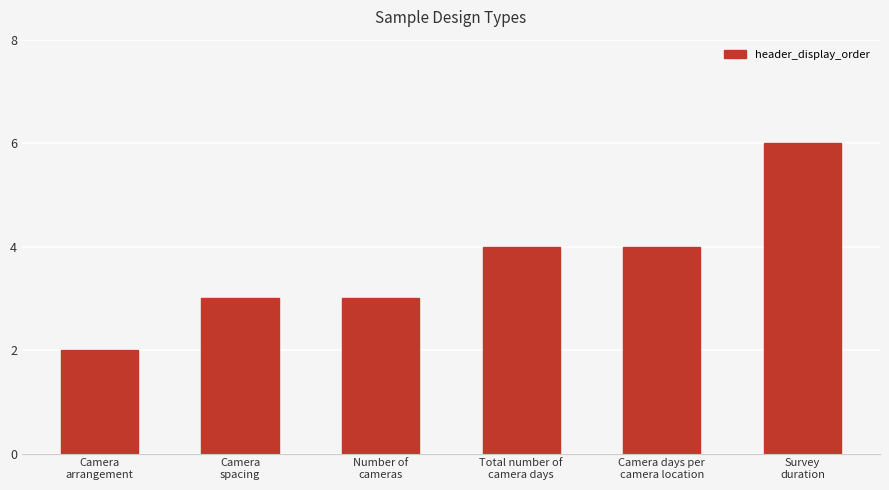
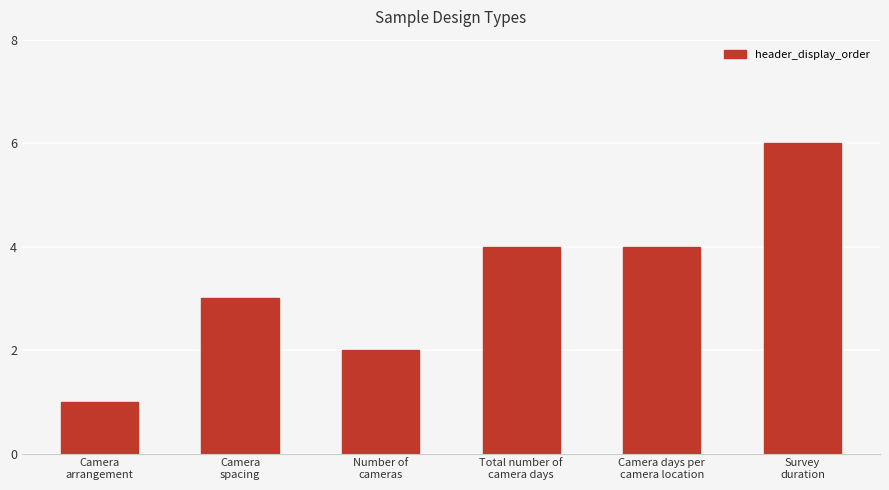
  {
-   "Camera arrangement": 2,
+   "Camera arrangement": 1,
    "Camera spacing": 3,
-   "Number of cameras": 3,
+   "Number of cameras": 2,
    "Total number of camera days": 4,
    "Camera days per camera location": 4,
    "Survey duration": 6
  }
